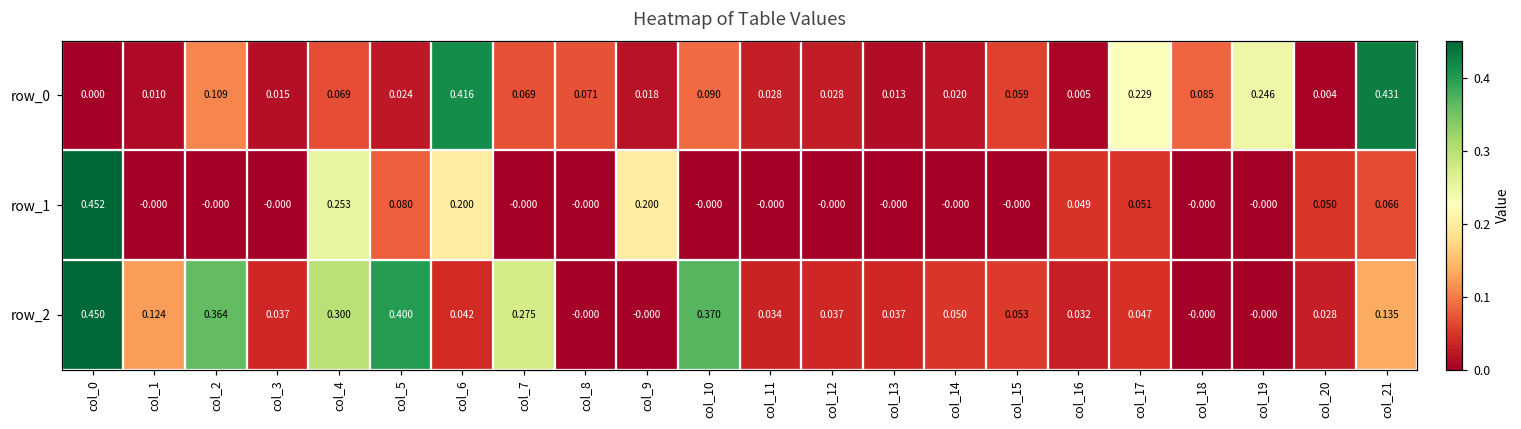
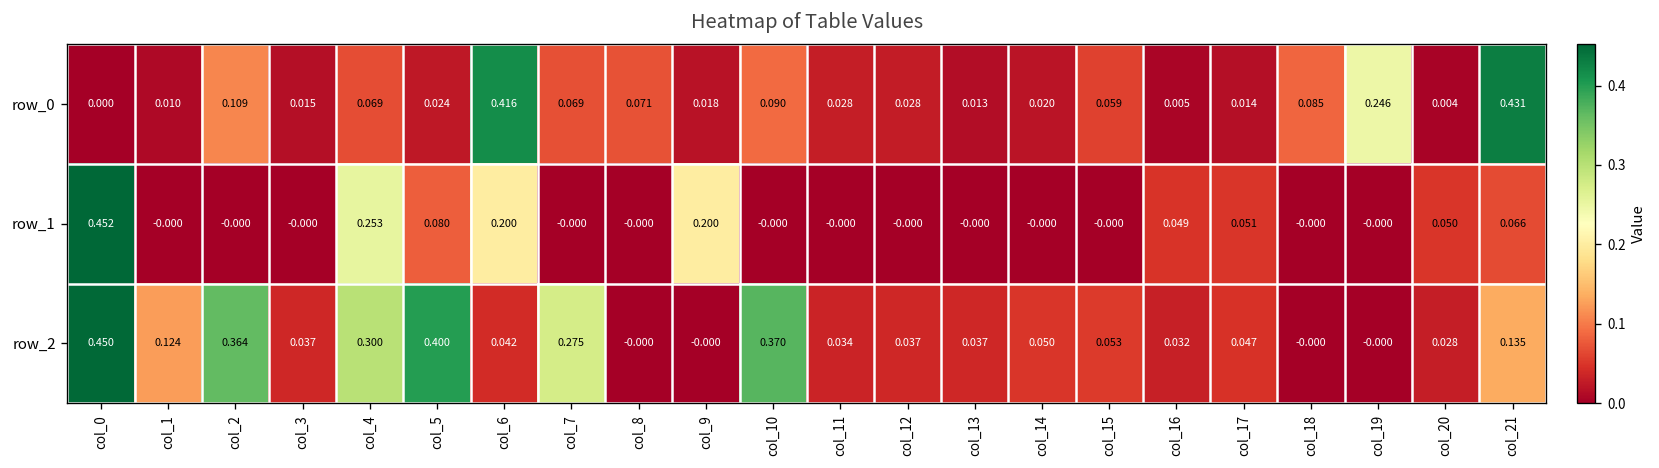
  {
    "row_0": {
      "col_0": 0.000,
      "col_1": 0.010,
      "col_2": 0.109,
      "col_3": 0.015,
      "col_4": 0.069,
      "col_5": 0.024,
      "col_6": 0.416,
      "col_7": 0.069,
      "col_8": 0.071,
      "col_9": 0.018,
      "col_10": 0.090,
      "col_11": 0.028,
      "col_12": 0.028,
      "col_13": 0.013,
      "col_14": 0.020,
      "col_15": 0.059,
      "col_16": 0.005,
-     "col_17": 0.229,
+     "col_17": 0.014,
      "col_18": 0.085,
      "col_19": 0.246,
      "col_20": 0.004,
      "col_21": 0.431
    },
    "row_1": {
      "col_0": 0.452,
      "col_1": -0.000,
      "col_2": -0.000,
      "col_3": -0.000,
      "col_4": 0.253,
      "col_5": 0.080,
      "col_6": 0.200,
      "col_7": -0.000,
      "col_8": -0.000,
      "col_9": 0.200,
      "col_10": -0.000,
      "col_11": -0.000,
      "col_12": -0.000,
      "col_13": -0.000,
      "col_14": -0.000,
      "col_15": -0.000,
      "col_16": 0.049,
      "col_17": 0.051,
      "col_18": -0.000,
      "col_19": -0.000,
      "col_20": 0.050,
      "col_21": 0.066
    },
    "row_2": {
      "col_0": 0.450,
      "col_1": 0.124,
      "col_2": 0.364,
      "col_3": 0.037,
      "col_4": 0.300,
      "col_5": 0.400,
      "col_6": 0.042,
      "col_7": 0.275,
      "col_8": -0.000,
      "col_9": -0.000,
      "col_10": 0.370,
      "col_11": 0.034,
      "col_12": 0.037,
      "col_13": 0.037,
      "col_14": 0.050,
      "col_15": 0.053,
      "col_16": 0.032,
      "col_17": 0.047,
      "col_18": -0.000,
      "col_19": -0.000,
      "col_20": 0.028,
      "col_21": 0.135
    }
  }
